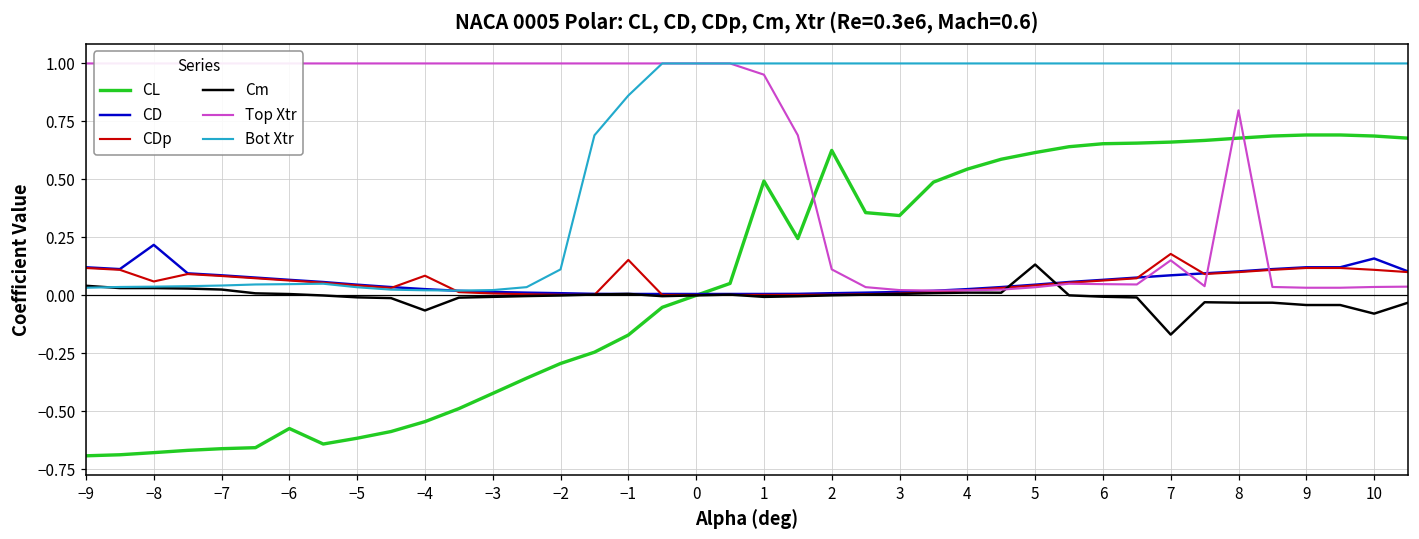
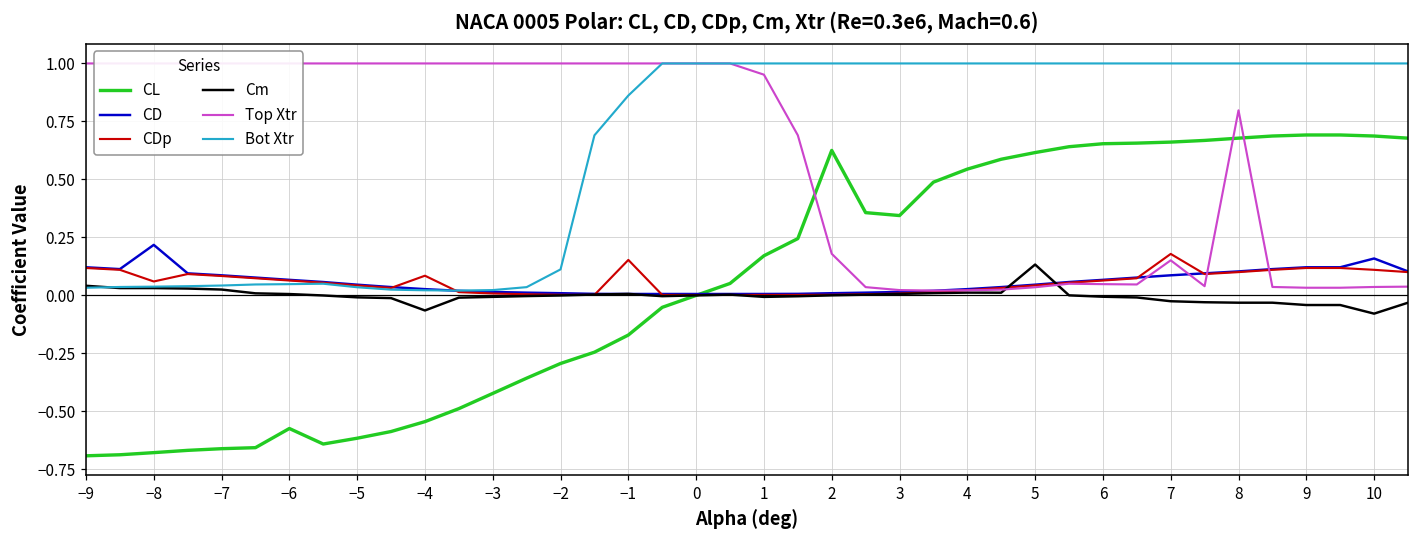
  {
    "CL": {
      "−9": -0.69,
      "−8": -0.68,
      "−7": -0.66,
      "−6": -0.57,
      "−5": -0.62,
      "−4": -0.54,
      "−3": -0.42,
      "−2": -0.29,
      "−1": -0.17,
-     "1": 0.49,
+     "1": 0.17,
      "2": 0.63,
      "3": 0.34,
      "4": 0.54,
      "5": 0.62,
      "6": 0.65,
      "7": 0.66,
      "8": 0.68,
      "9": 0.69,
      "10": 0.69
    },
    "CD": {
      "−8": 0.22,
      "7": 0.09,
      "10": 0.16
    },
    "CDp": {
      "−8": 0.06,
      "−4": 0.08,
      "−1": 0.15,
      "7": 0.18,
      "10": 0.11
    },
    "Cm": {
      "−7": 0.03,
      "−6": 0.01,
      "−5": -0.01,
      "−4": -0.07,
      "−3": -0.01,
      "5": 0.13,
      "6": -0.01,
-     "7": -0.17,
+     "7": -0.03,
      "8": -0.03,
      "9": -0.04,
      "10": -0.08
    },
    "Top Xtr": {
      "−9": 1.00,
      "−5": 1.00,
      "−4": 1.00,
      "−3": 1.00,
      "−2": 1.00,
      "−1": 1.00,
      "1": 0.95,
-     "2": 0.11,
+     "2": 0.18,
      "6": 0.05,
      "7": 0.15,
      "8": 0.80,
      "9": 0.03,
      "10": 0.04
    },
    "Bot Xtr": {
      "−7": 0.04,
      "−6": 0.05,
      "−2": 0.11,
      "−1": 0.86,
      "1": 1.00,
      "2": 1.00,
      "3": 1.00,
      "4": 1.00,
      "5": 1.00,
      "6": 1.00,
      "7": 1.00,
      "8": 1.00,
      "9": 1.00,
      "10": 1.00
    }
  }
